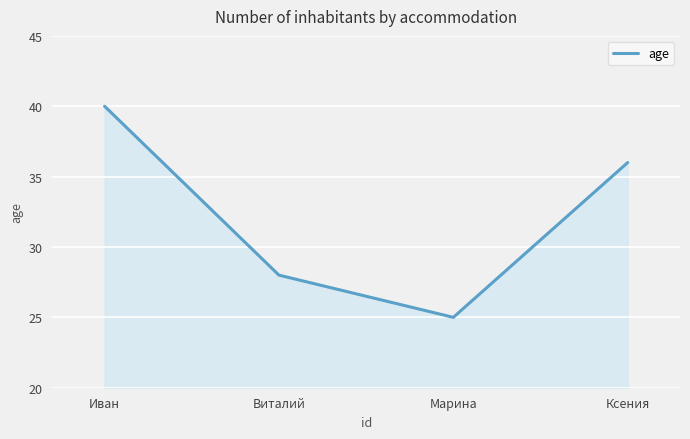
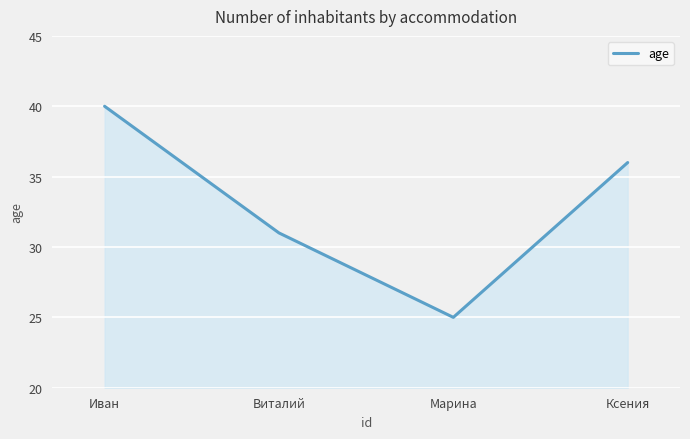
  {
    "Иван": 40,
-   "Виталий": 28,
+   "Виталий": 31,
    "Марина": 25,
    "Ксения": 36
  }
